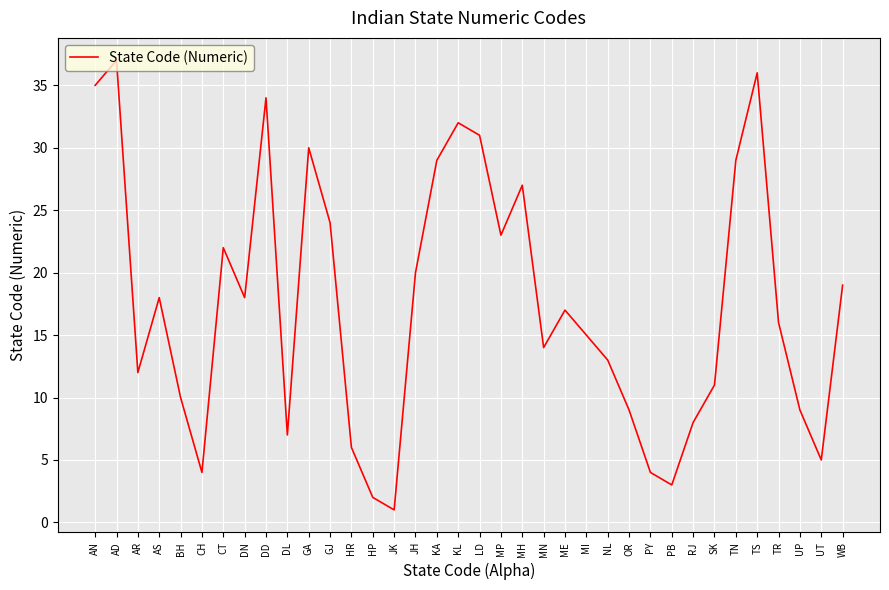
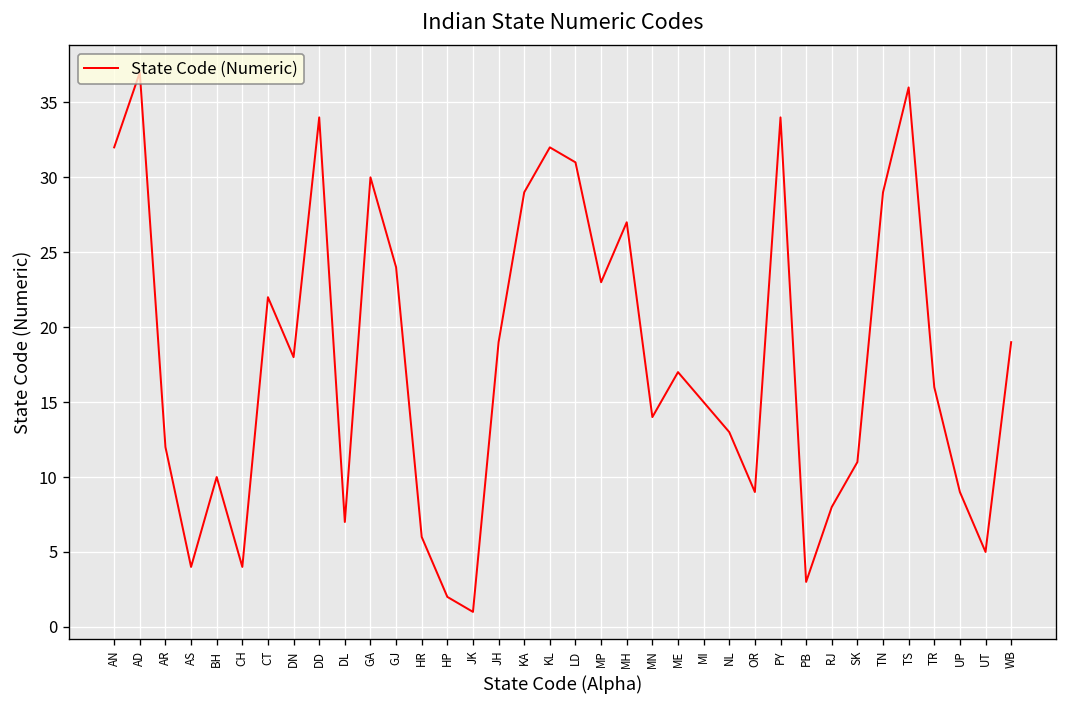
  {
-   "AN": 35,
+   "AN": 32,
    "AR": 12,
-   "AS": 18,
+   "AS": 4,
    "BH": 10,
    "CH": 4,
    "CT": 22,
    "DN": 18,
    "DD": 34,
    "DL": 7,
    "GA": 30,
    "GJ": 24,
    "HR": 6,
    "HP": 2,
    "JK": 1,
-   "JH": 20,
+   "JH": 19,
    "KA": 29,
    "KL": 32,
    "LD": 31,
    "MP": 23,
    "MH": 27,
    "MN": 14,
    "ME": 17,
    "MI": 15,
    "NL": 13,
    "OR": 9,
-   "PY": 4,
+   "PY": 34,
    "PB": 3,
    "RJ": 8,
    "SK": 11,
    "TN": 29,
    "TS": 36,
    "TR": 16,
    "UP": 9,
    "UT": 5,
    "WB": 19
  }
